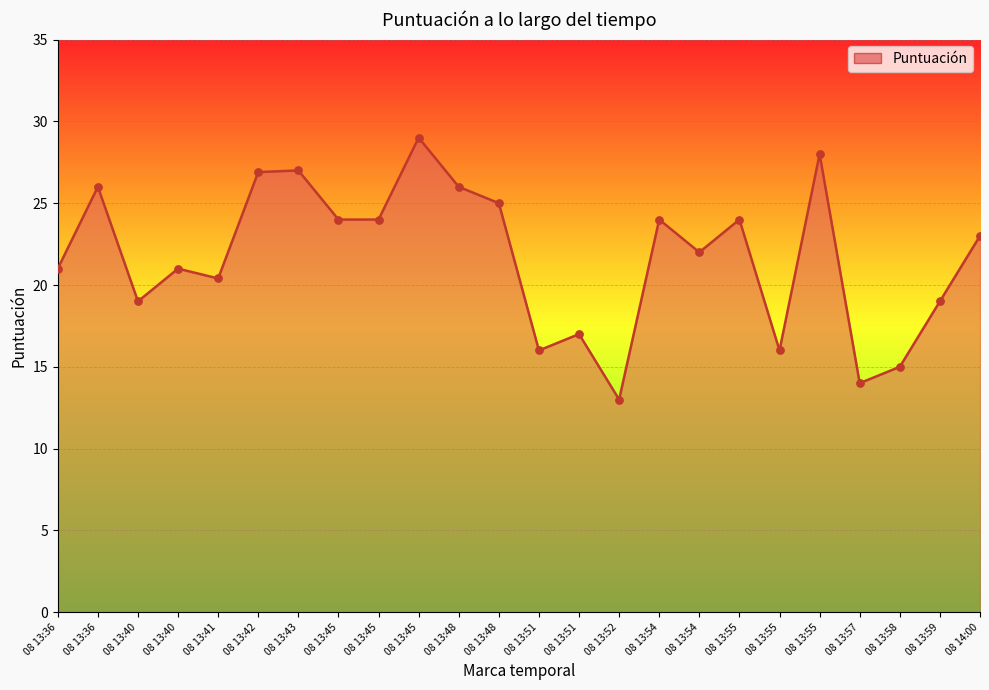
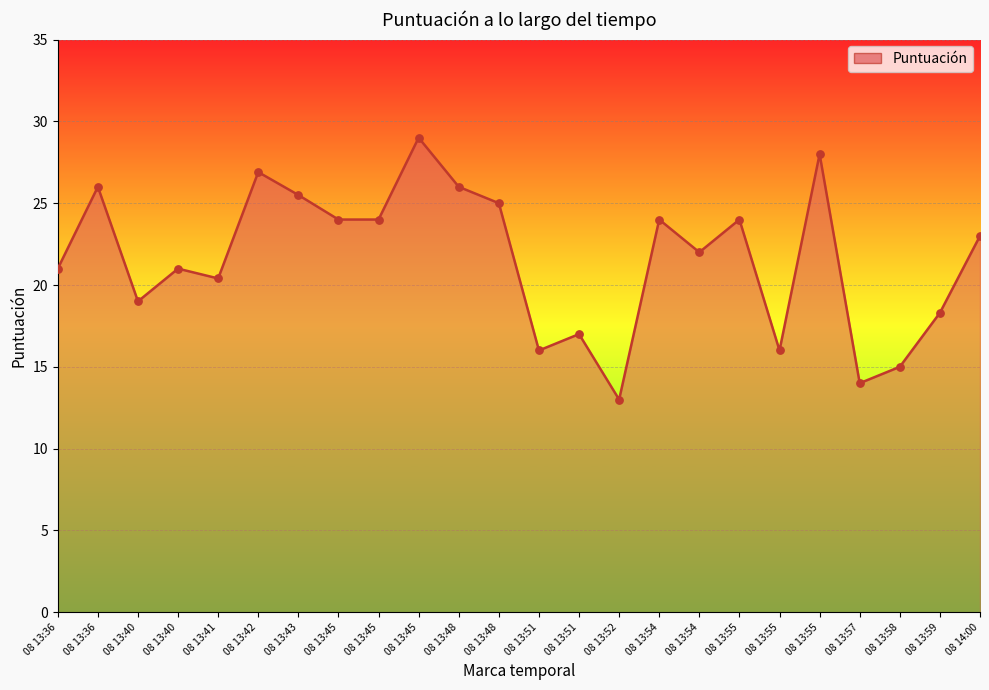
  {
    "08 13:41": 20.4,
    "08 13:42": 26.9,
-   "08 13:43": 27.0,
+   "08 13:43": 25.5,
    "08 13:52": 13.0,
    "08 13:57": 14.0,
    "08 13:58": 15.0,
-   "08 13:59": 19.0,
+   "08 13:59": 18.3,
    "08 14:00": 23.0
  }
